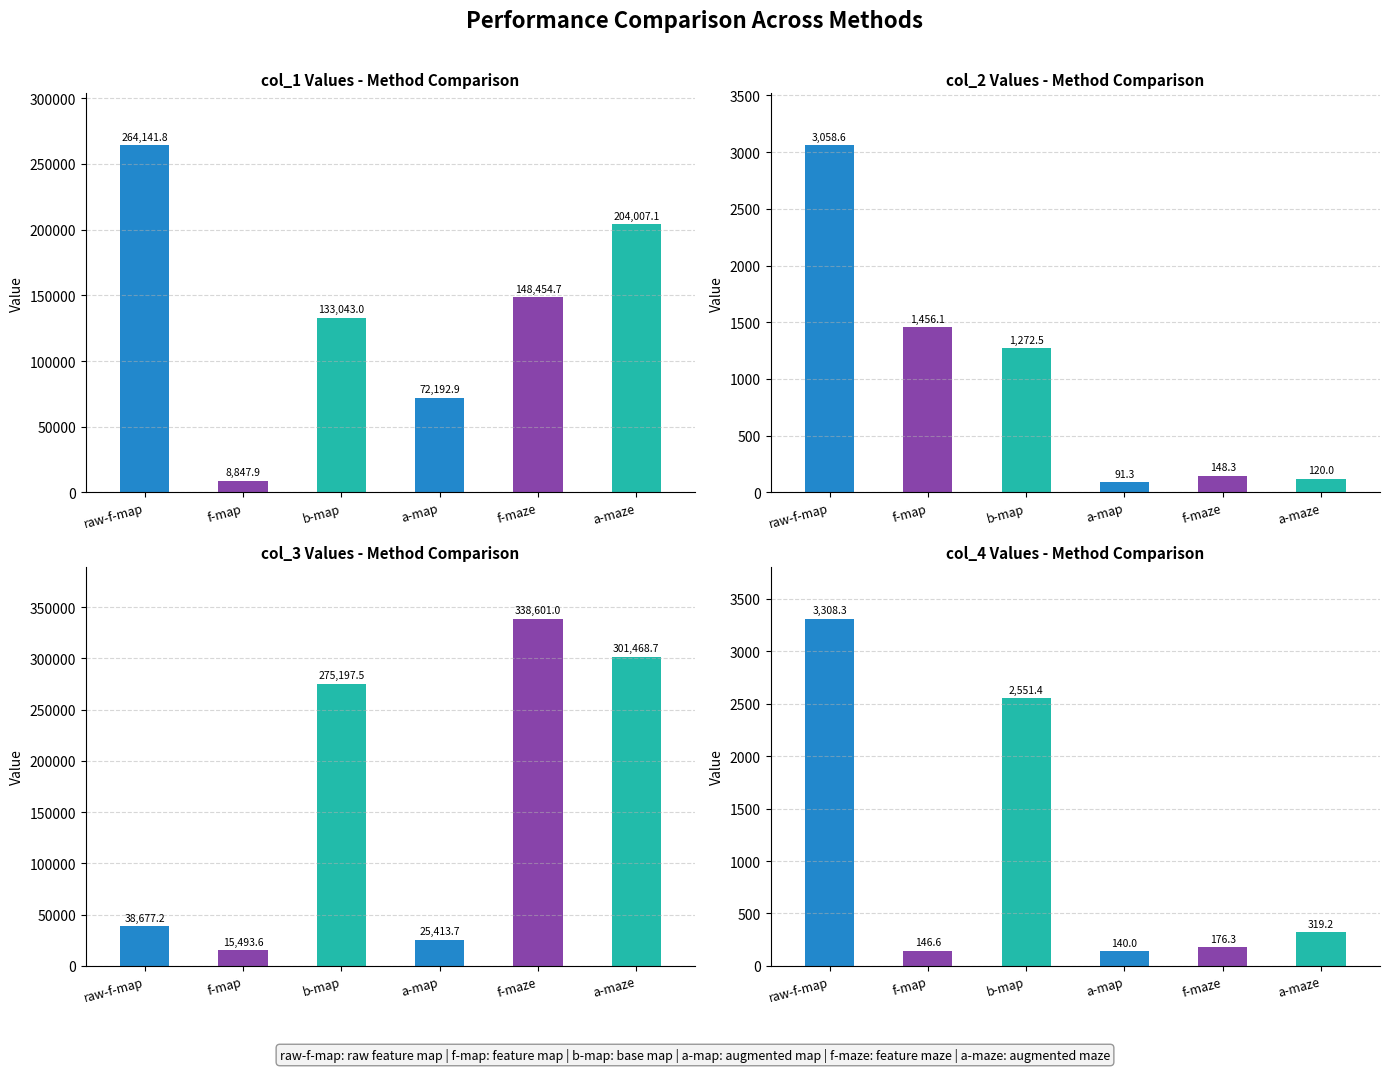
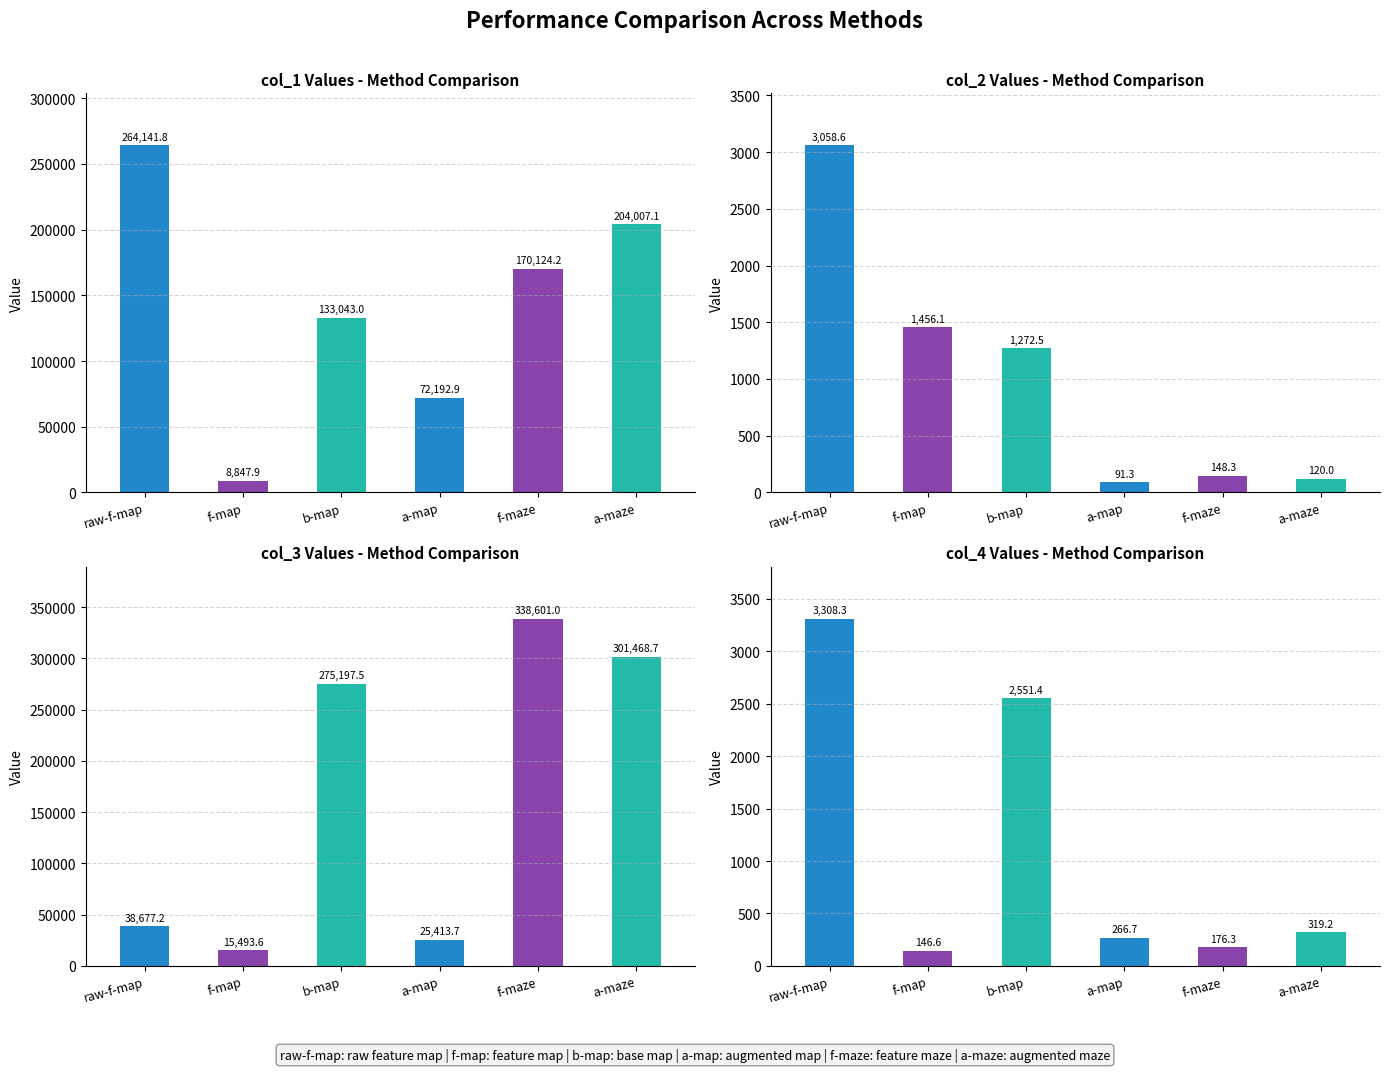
  {
    "col_1 Values - Method Comparison": {
      "raw-f-map": "264,141.8",
      "f-map": "8,847.9",
      "b-map": "133,043.0",
      "a-map": "72,192.9",
-     "f-maze": "148,454.7",
+     "f-maze": "170,124.2",
      "a-maze": "204,007.1"
    },
    "col_2 Values - Method Comparison": {
      "raw-f-map": "3,058.6",
      "f-map": "1,456.1",
      "b-map": "1,272.5",
      "a-map": "91.3",
      "f-maze": "148.3",
      "a-maze": "120.0"
    },
    "col_3 Values - Method Comparison": {
      "raw-f-map": "38,677.2",
      "f-map": "15,493.6",
      "b-map": "275,197.5",
      "a-map": "25,413.7",
      "f-maze": "338,601.0",
      "a-maze": "301,468.7"
    },
    "col_4 Values - Method Comparison": {
      "raw-f-map": "3,308.3",
      "f-map": "146.6",
      "b-map": "2,551.4",
-     "a-map": "140.0",
+     "a-map": "266.7",
      "f-maze": "176.3",
      "a-maze": "319.2"
    }
  }
